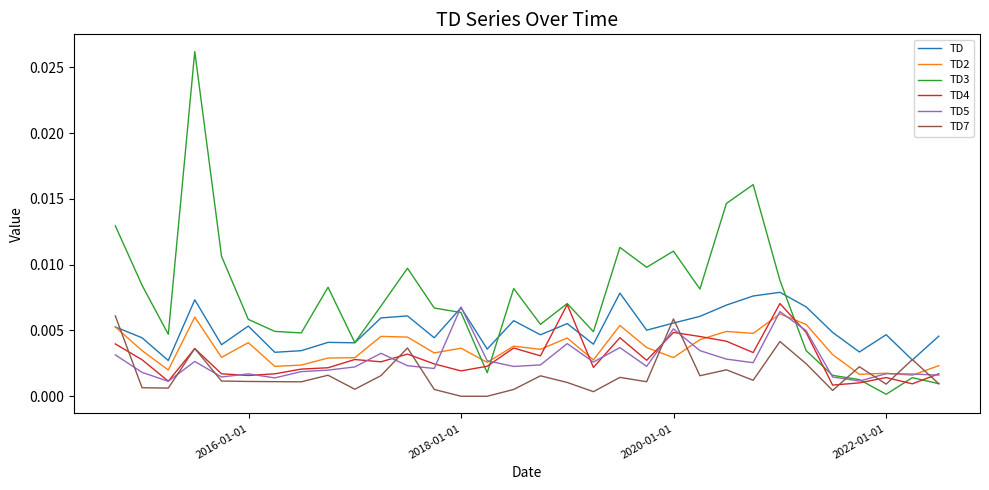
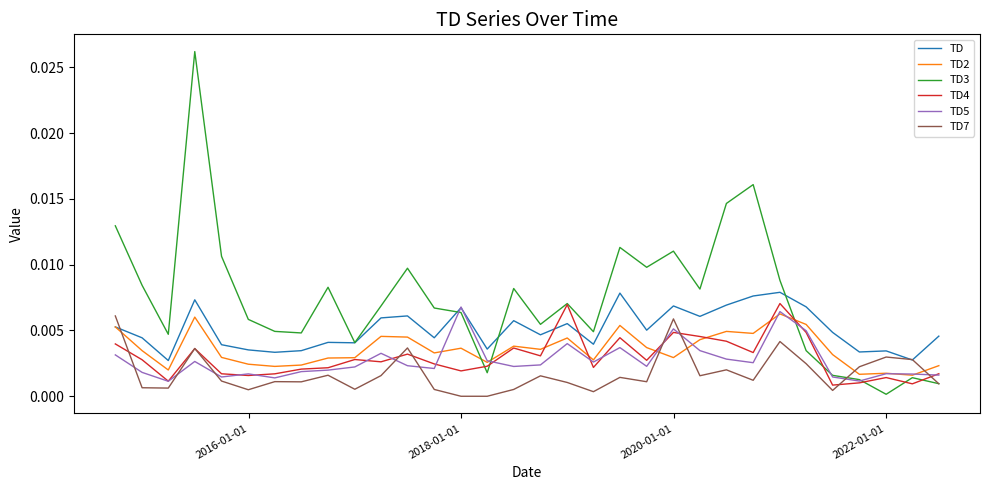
  {
    "TD": {
-     "2016-01-01": 0.0053,
-     "2020-01-01": 0.0056,
-     "2022-01-01": 0.0047
+     "2016-01-01": 0.0035,
+     "2020-01-01": 0.0069,
+     "2022-01-01": 0.0034
    },
    "TD2": {
-     "2016-01-01": 0.0041,
+     "2016-01-01": 0.0024,
      "2018-01-01": 0.0037,
      "2020-01-01": 0.0029
    },
    "TD3": {
      "2016-01-01": 0.0058,
      "2018-01-01": 0.0064,
      "2020-01-01": 0.0110,
      "2022-01-01": 0.0002
    },
    "TD4": {
      "2018-01-01": 0.0019,
      "2020-01-01": 0.0049,
      "2022-01-01": 0.0014
    },
    "TD5": {
      "2020-01-01": 0.0051
    },
    "TD7": {
-     "2016-01-01": 0.0011,
+     "2016-01-01": 0.0005,
      "2018-01-01": 0.0000,
      "2020-01-01": 0.0059,
-     "2022-01-01": 0.0009
+     "2022-01-01": 0.0030
    }
  }
